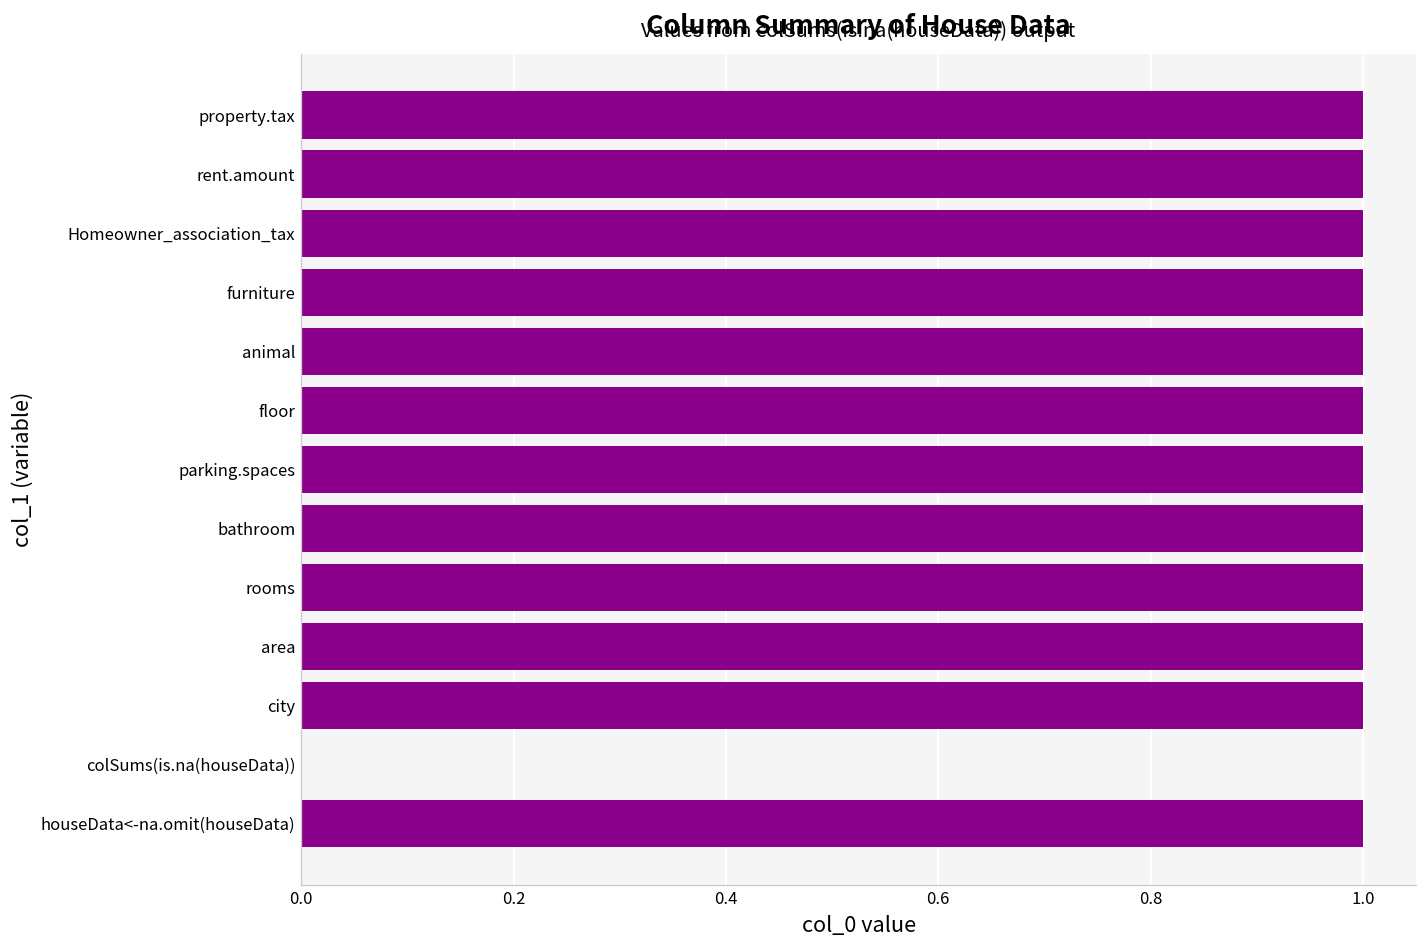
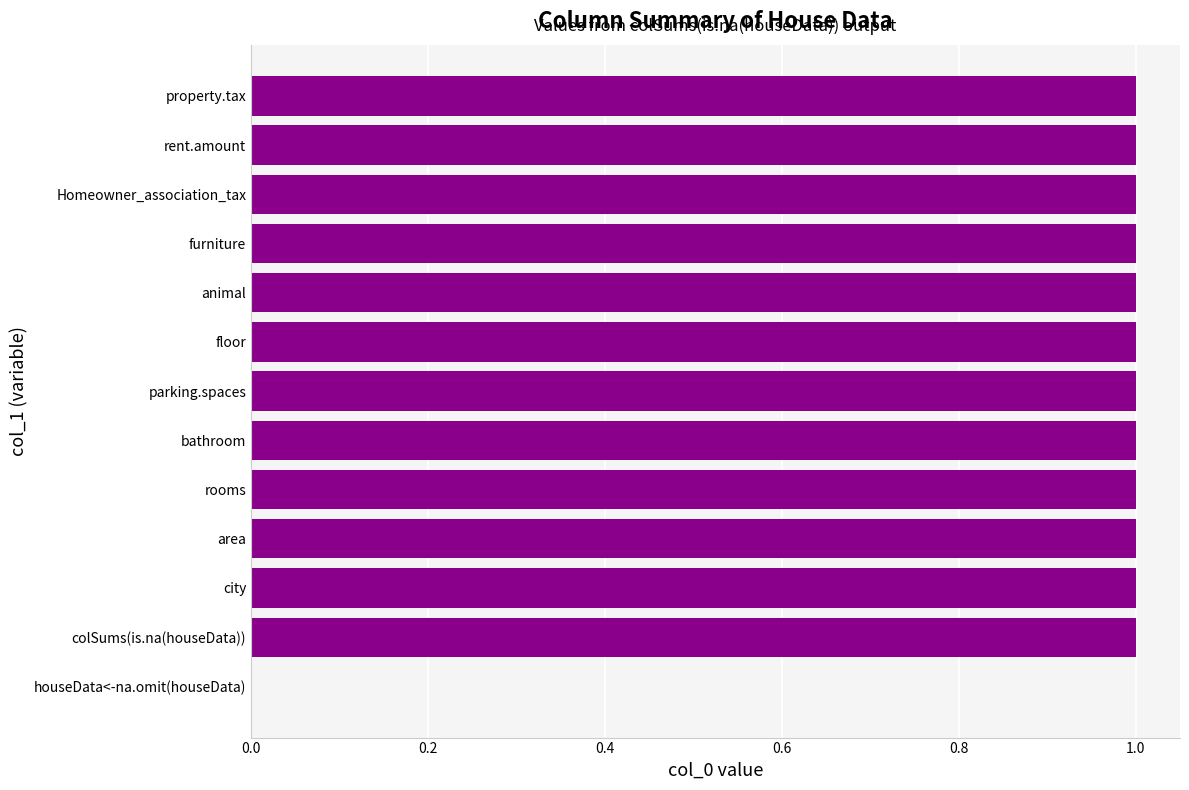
  {
    "property.tax": 1,
    "rent.amount": 1,
    "Homeowner_association_tax": 1,
    "furniture": 1,
    "animal": 1,
    "floor": 1,
    "parking.spaces": 1,
    "bathroom": 1,
    "rooms": 1,
    "area": 1,
    "city": 1,
-   "colSums(is.na(houseData))": 0,
-   "houseData<-na.omit(houseData)": 1
+   "colSums(is.na(houseData))": 1,
+   "houseData<-na.omit(houseData)": 0
  }
